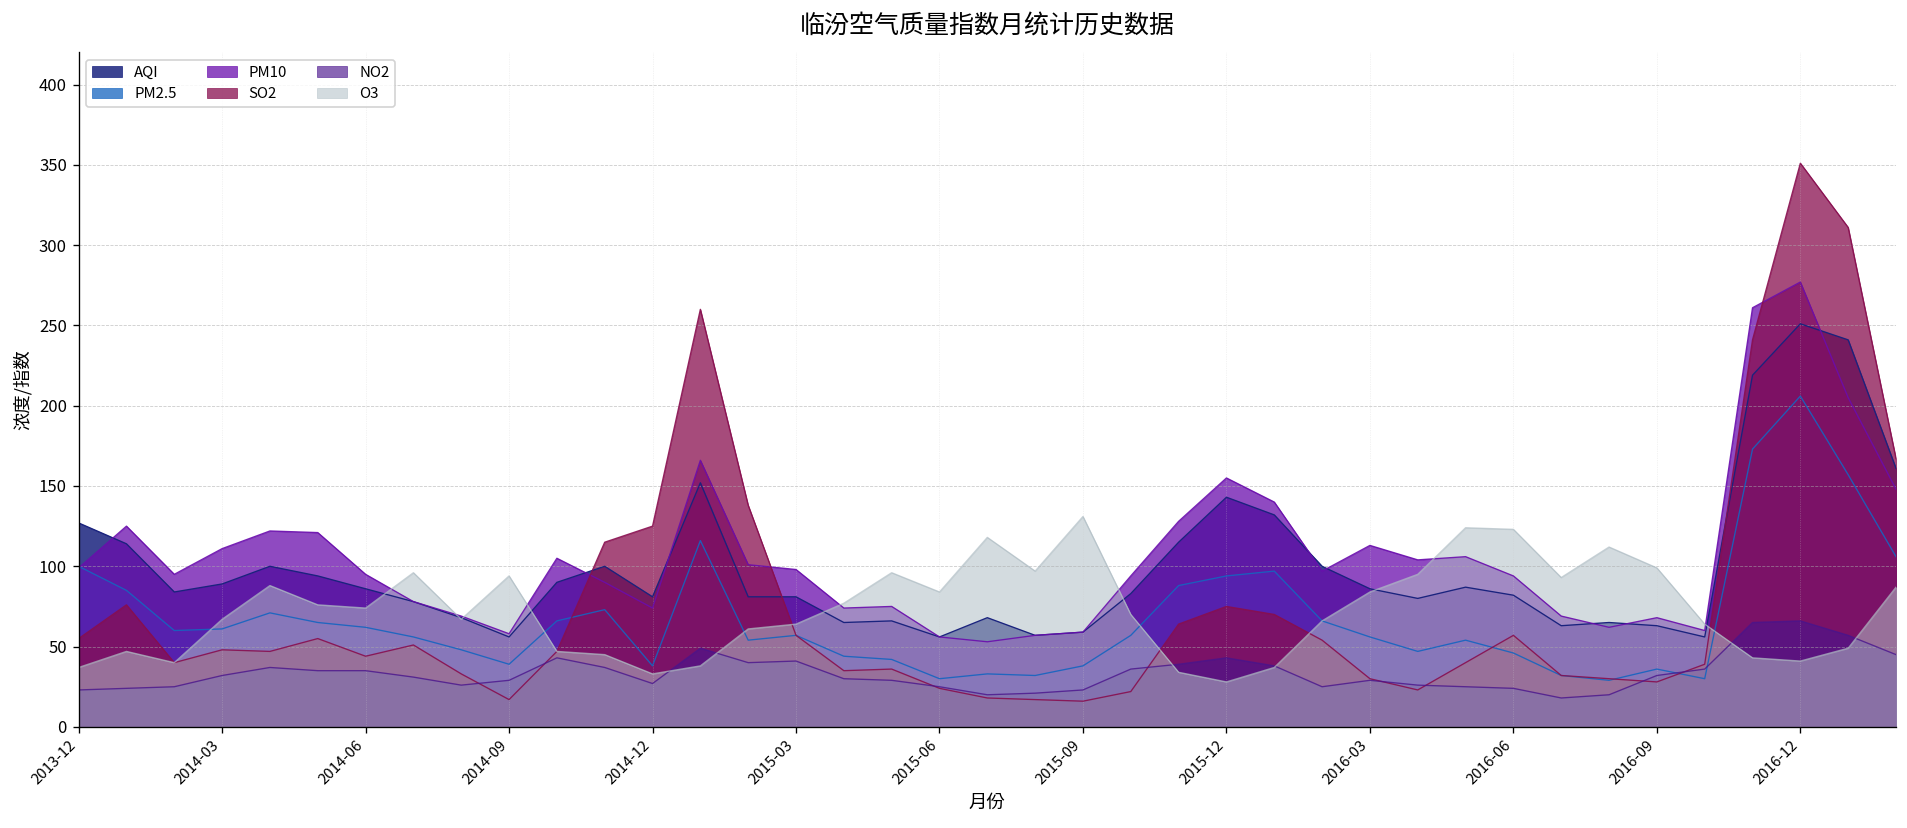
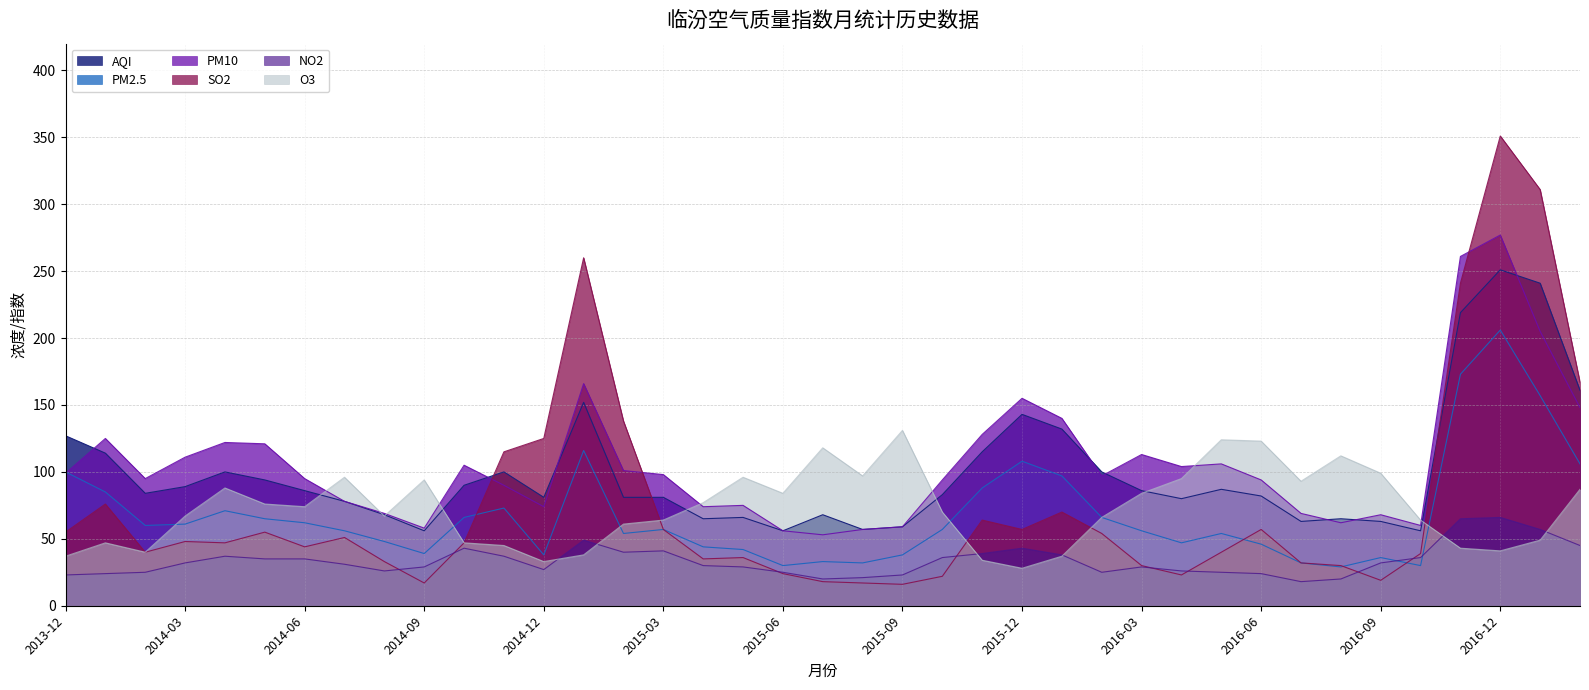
  {
    "PM2.5": {
      "2014-03": 61,
      "2014-06": 62,
      "2014-09": 39,
      "2014-12": 38,
      "2015-06": 30,
      "2015-09": 38,
-     "2015-12": 94,
+     "2015-12": 108,
      "2016-03": 56,
      "2016-06": 46,
      "2016-09": 36,
      "2016-12": 206
    },
    "SO2": {
      "2013-12": 55,
      "2014-03": 48,
      "2014-06": 44,
      "2014-09": 17,
      "2014-12": 125,
      "2015-09": 16,
-     "2015-12": 75,
+     "2015-12": 57,
      "2016-06": 57,
-     "2016-09": 28,
+     "2016-09": 19,
      "2016-12": 351
    },
    "O3": {
      "2013-12": 37,
      "2014-03": 67,
      "2014-06": 74,
      "2014-09": 94,
      "2014-12": 33,
      "2015-03": 64,
      "2015-06": 84,
      "2015-09": 131,
      "2015-12": 28,
      "2016-03": 84,
      "2016-06": 123,
      "2016-09": 99,
      "2016-12": 41
    }
  }
